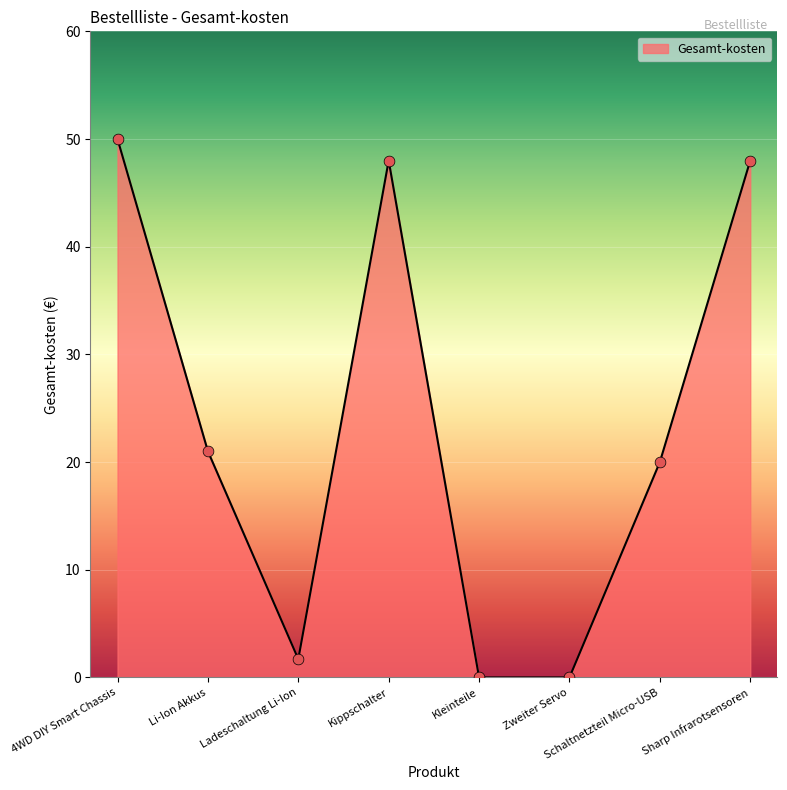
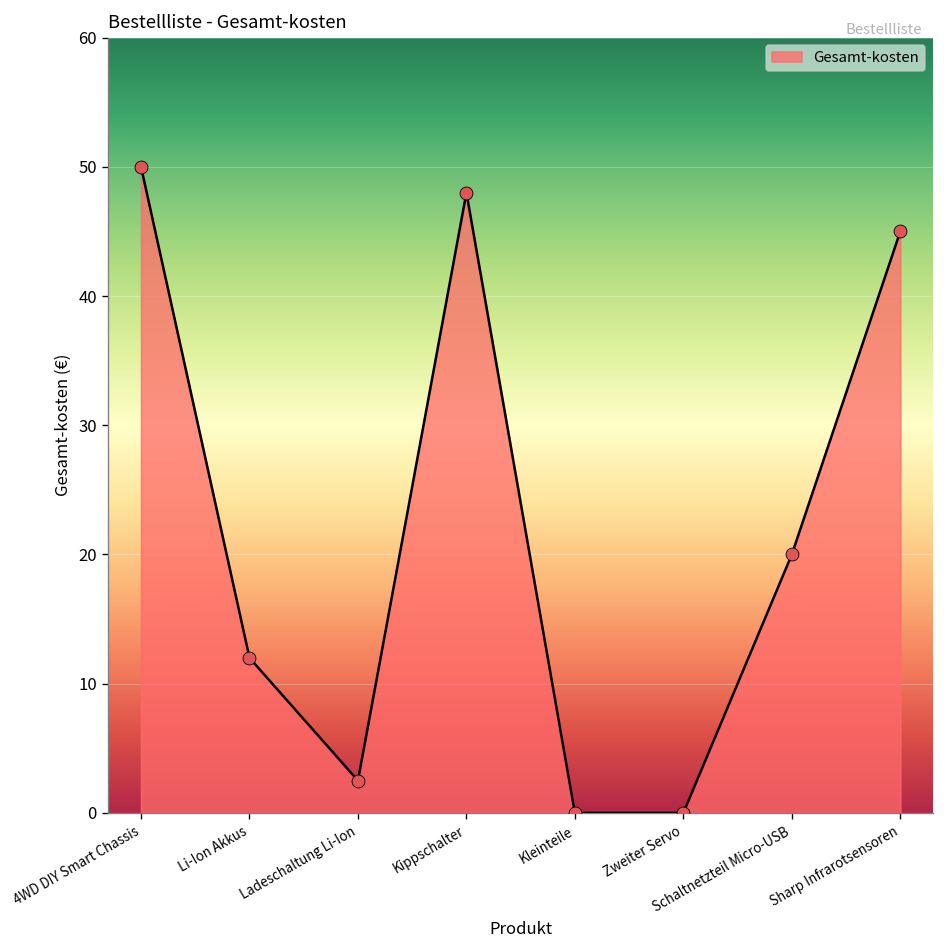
  {
    "4WD DIY Smart Chassis": 50.0,
-   "Li-Ion Akkus": 21,
-   "Ladeschaltung Li-Ion": 1.7,
+   "Li-Ion Akkus": 12,
+   "Ladeschaltung Li-Ion": 2.5,
    "Kippschalter": 48.0,
    "Kleinteile": 0.0,
    "Zweiter Servo": 0.0,
    "Schaltnetzteil Micro-USB": 20.0,
-   "Sharp Infrarotsensoren": 48
+   "Sharp Infrarotsensoren": 45
  }
